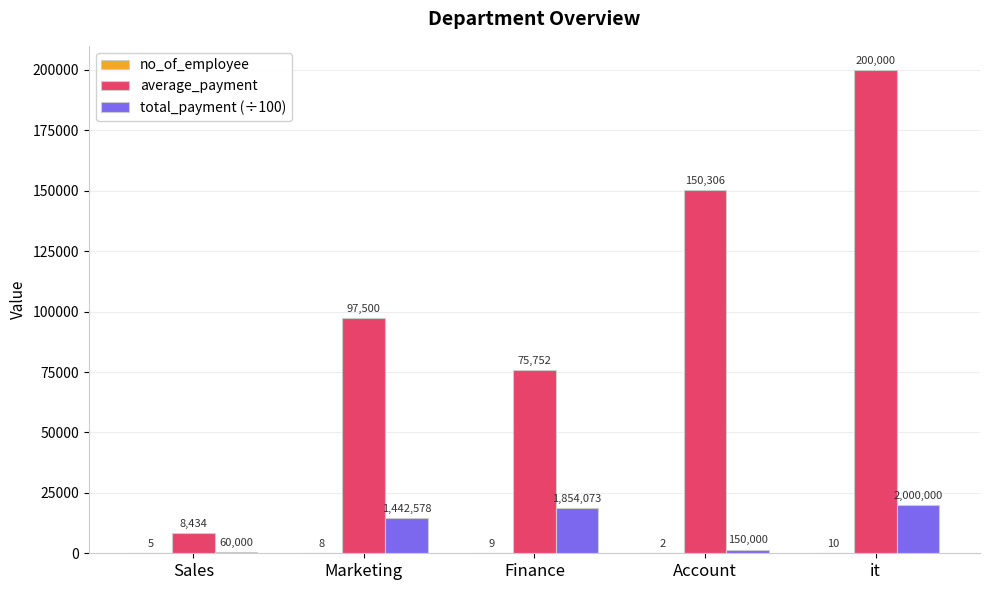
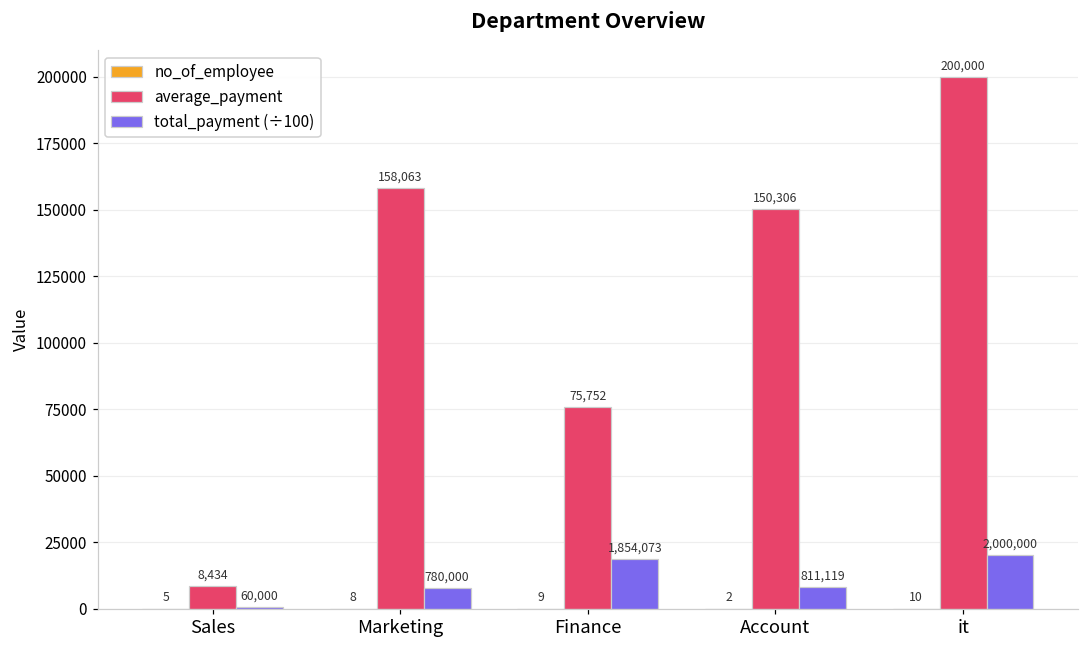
  {
    "no_of_employee": {
      "Sales": "5",
      "Marketing": "8",
      "Finance": "9",
      "Account": "2",
      "it": "10"
    },
    "average_payment": {
      "Sales": "8,434",
-     "Marketing": "97,500",
+     "Marketing": "158,063",
      "Finance": "75,752",
      "Account": "150,306",
      "it": "200,000"
    },
    "total_payment (÷100)": {
-     "Marketing": "1,442,578",
-     "Account": "150,000"
+     "Marketing": "780,000",
+     "Account": "811,119"
    }
  }
